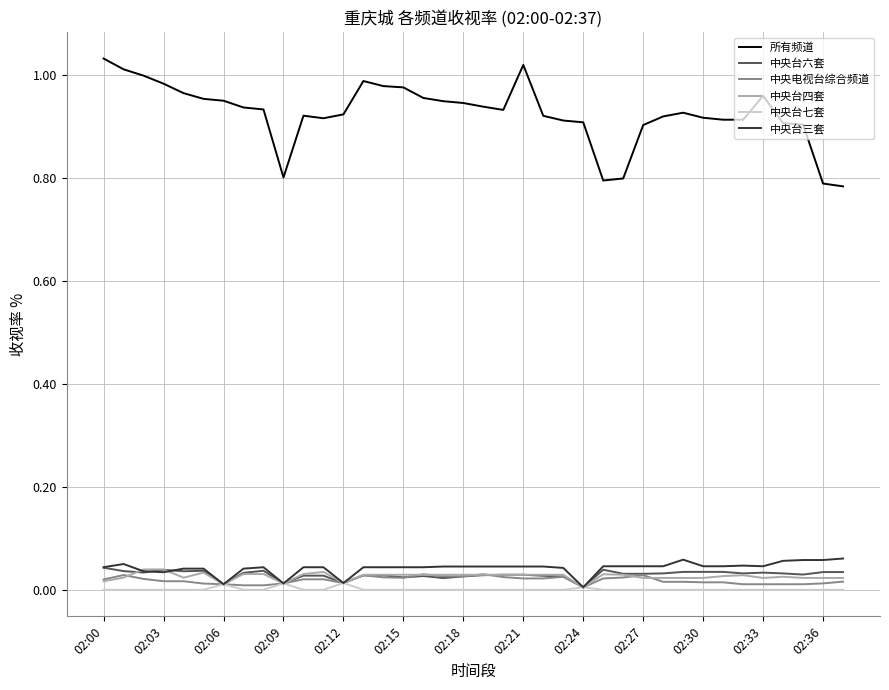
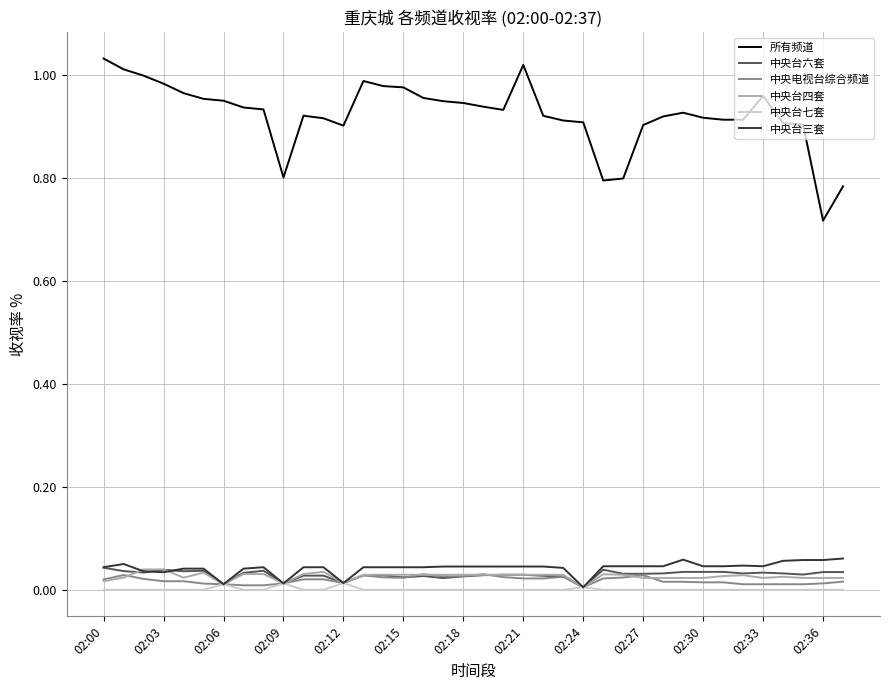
  {
    "所有频道": {
      "02:00": 1.03,
      "02:03": 0.98,
      "02:06": 0.95,
      "02:09": 0.80,
-     "02:12": 0.92,
+     "02:12": 0.90,
      "02:15": 0.98,
      "02:18": 0.95,
      "02:21": 1.02,
      "02:24": 0.91,
      "02:27": 0.90,
      "02:30": 0.92,
-     "02:36": 0.79
+     "02:36": 0.72
    }
  }
